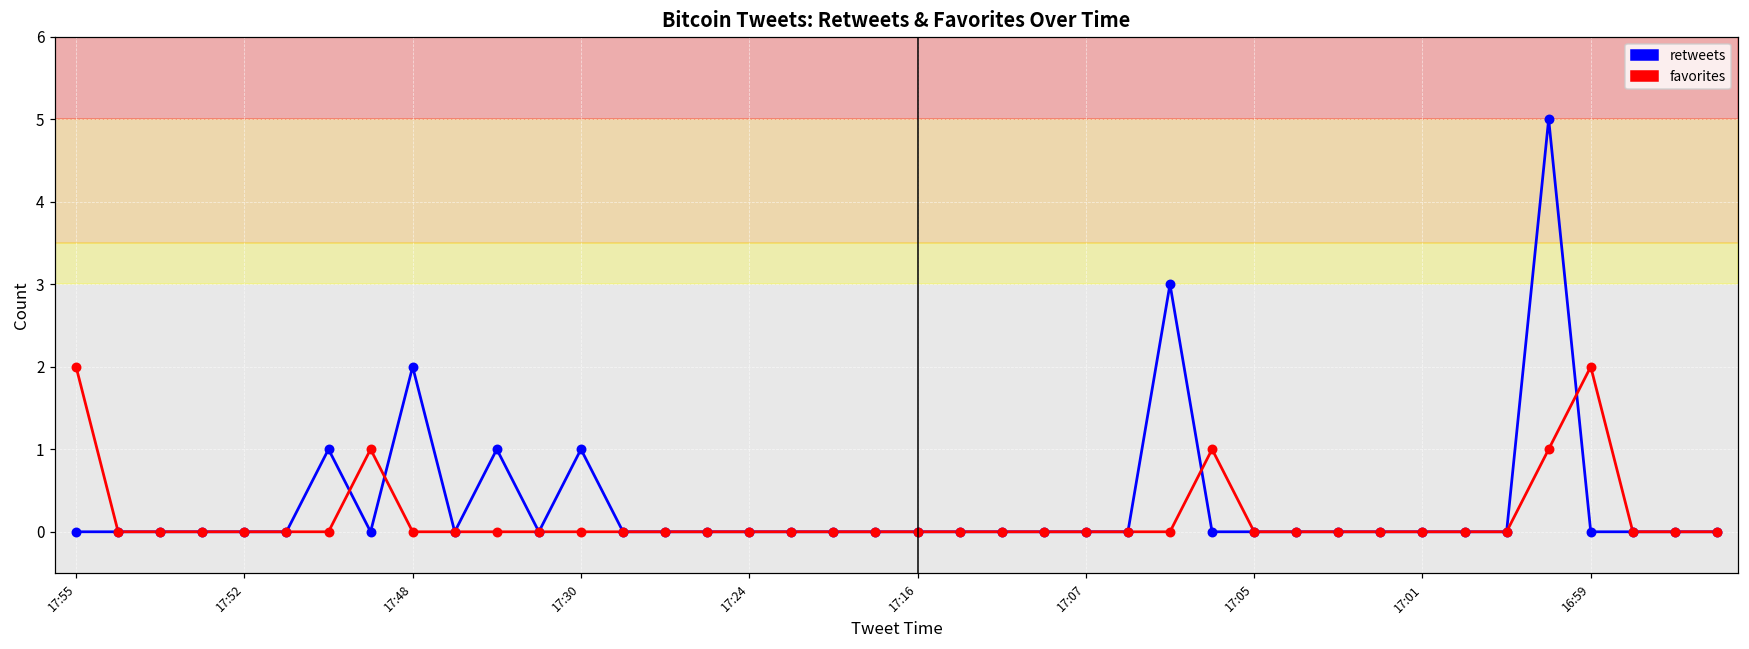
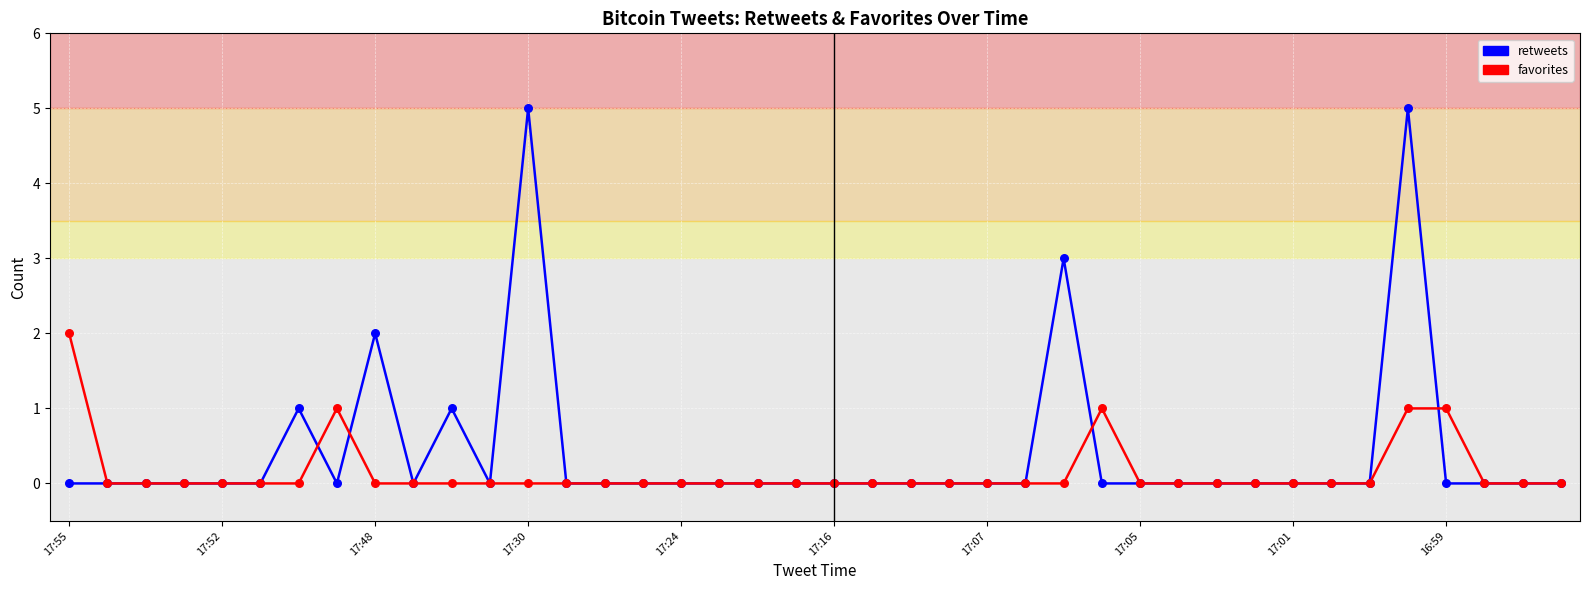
  {
    "retweets": {
-     "17:30": 1,
+     "17:30": 5,
      "16:59": 0
    },
    "favorites": {
      "17:30": 0,
-     "16:59": 2
+     "16:59": 1
    }
  }
